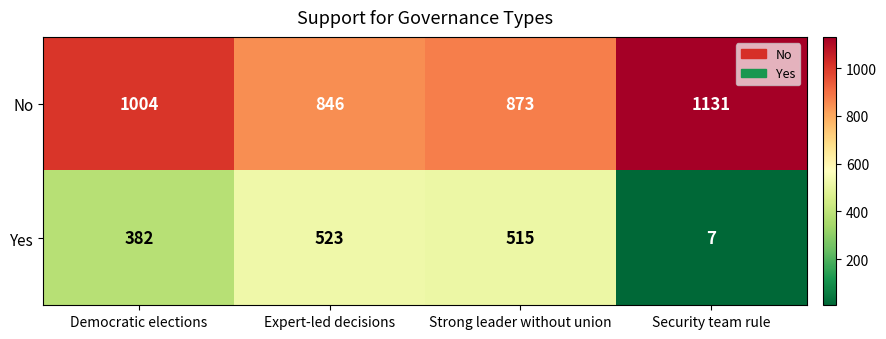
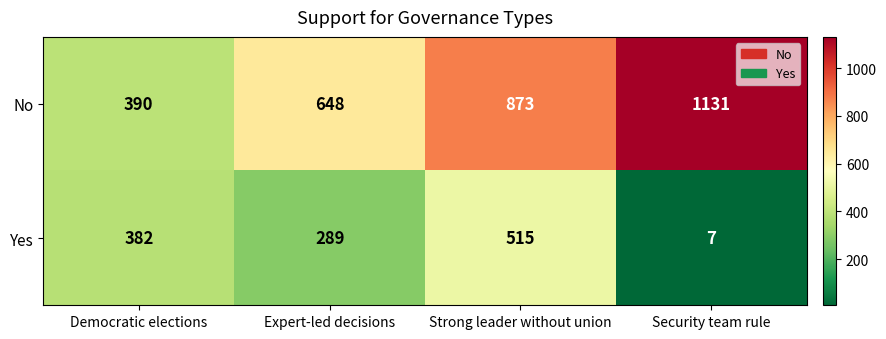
  {
    "No": {
-     "Democratic elections": 1004,
-     "Expert-led decisions": 846,
+     "Democratic elections": 390,
+     "Expert-led decisions": 648,
      "Strong leader without union": 873,
      "Security team rule": 1131
    },
    "Yes": {
      "Democratic elections": 382,
-     "Expert-led decisions": 523,
+     "Expert-led decisions": 289,
      "Strong leader without union": 515,
      "Security team rule": 7
    }
  }
